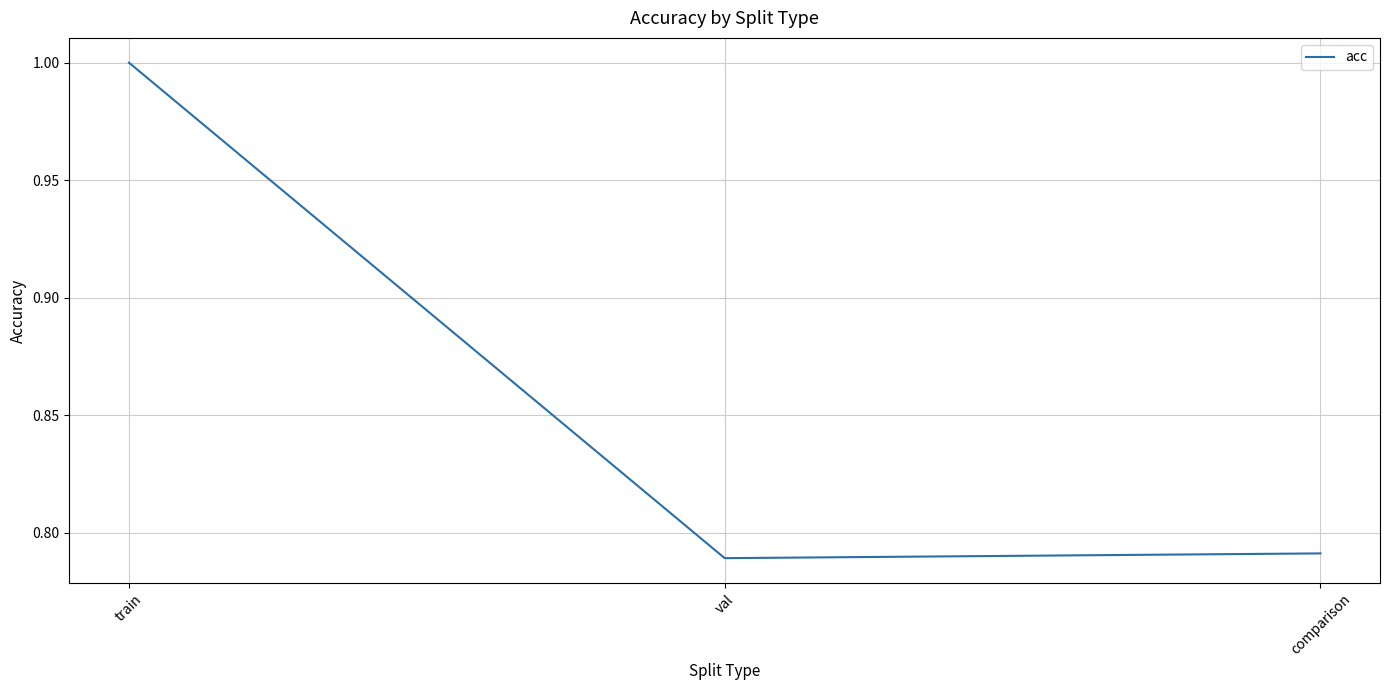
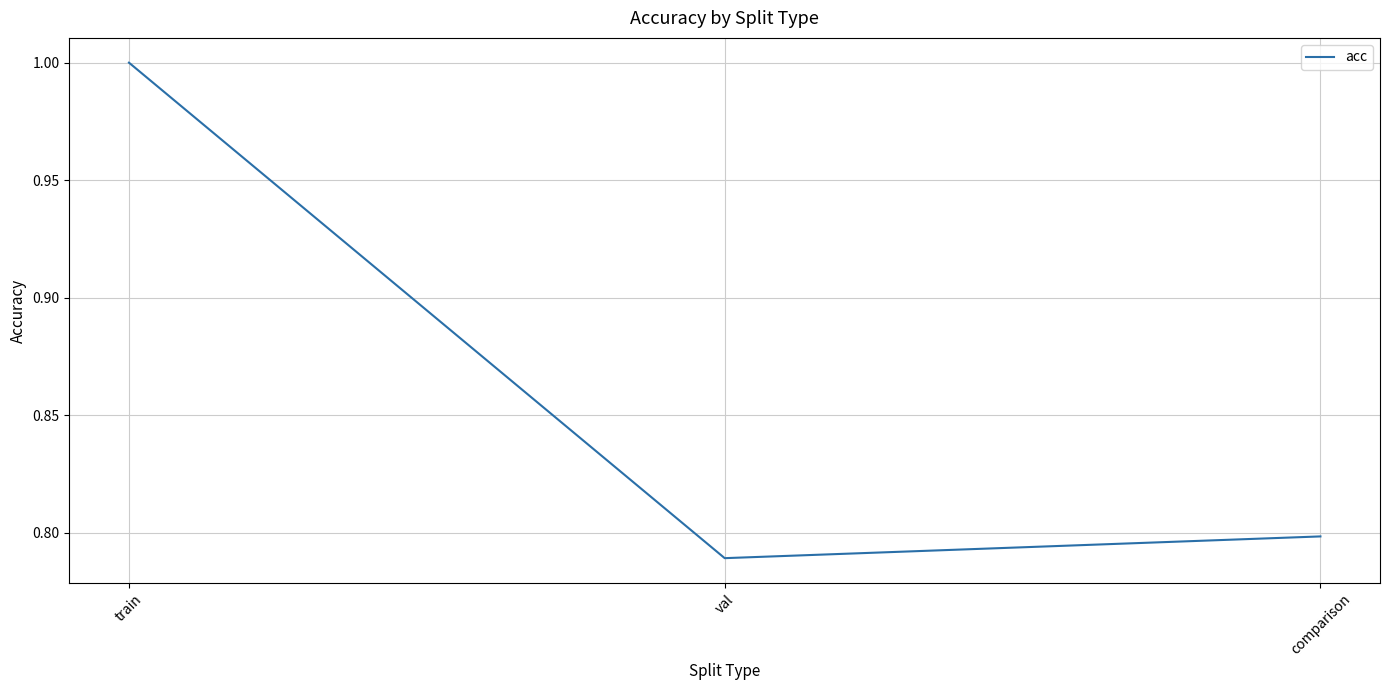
  {
    "train": 1.000,
    "val": 0.789,
-   "comparison": 0.791
+   "comparison": 0.798
  }
